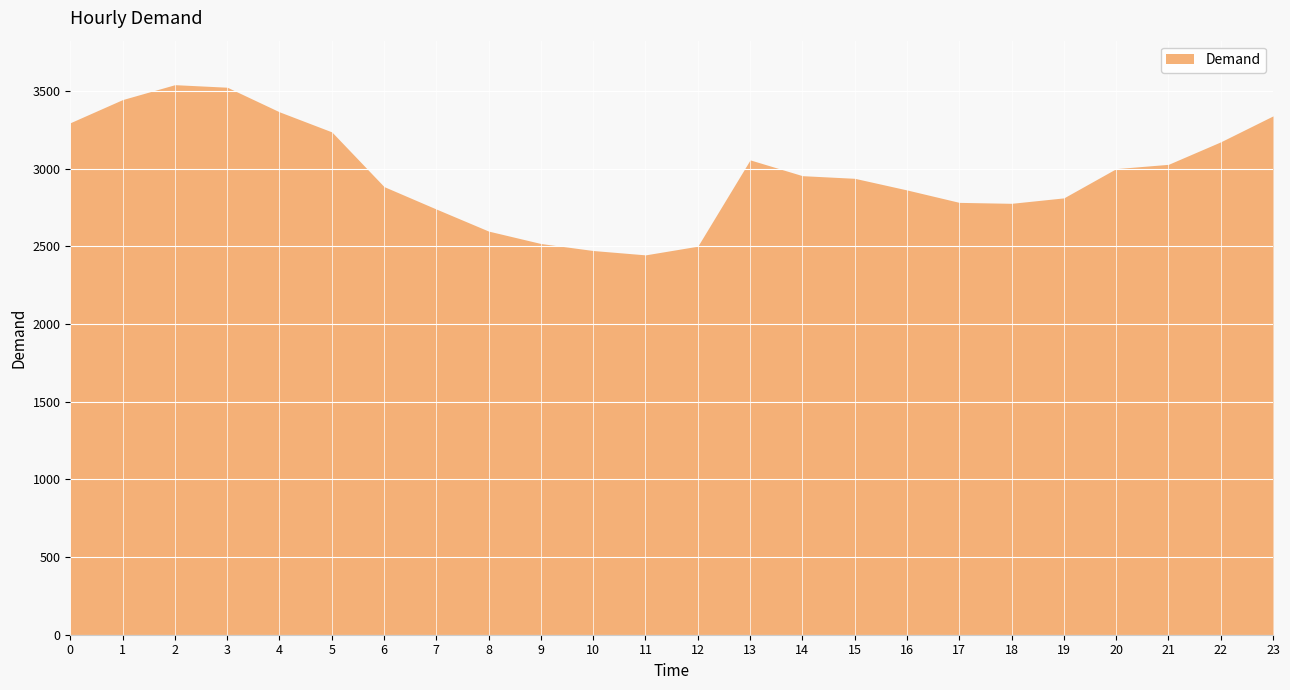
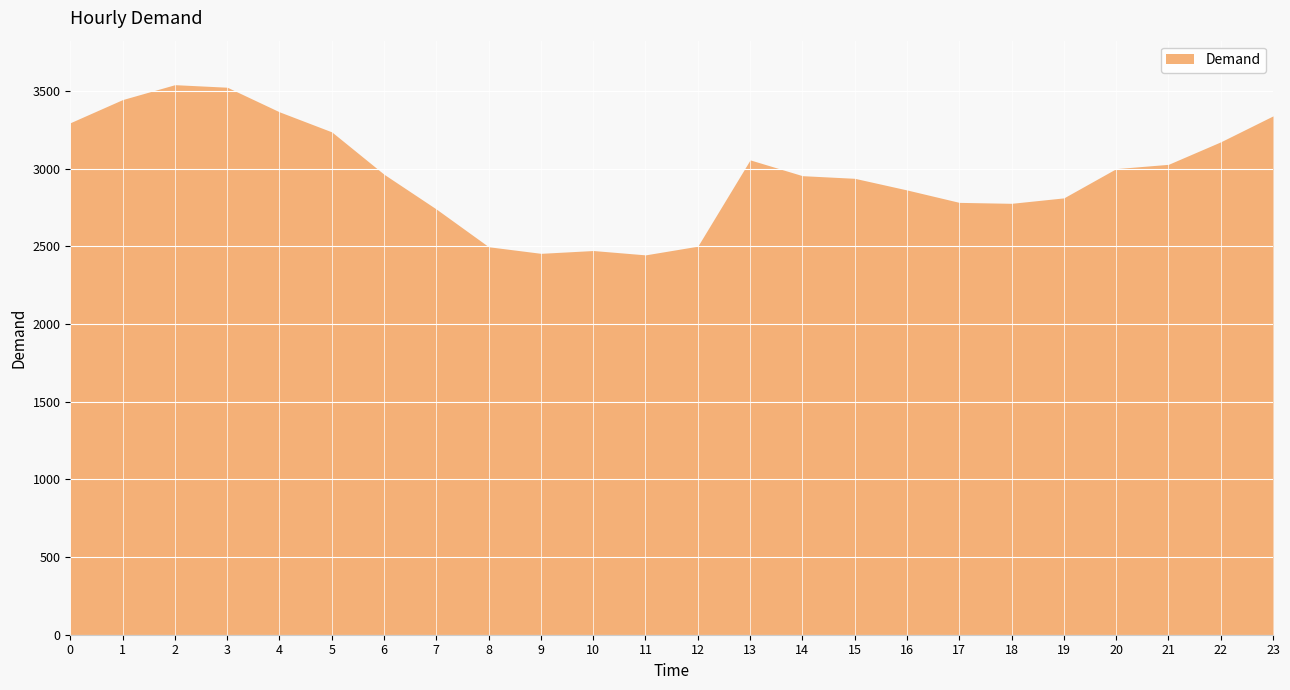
  {
    "0": 3300,
    "1": 3450,
    "2": 3540,
    "3": 3530,
    "4": 3370,
    "5": 3240,
-   "6": 2890,
+   "6": 2970,
    "7": 2740,
-   "8": 2600,
-   "9": 2520,
+   "8": 2500,
+   "9": 2460,
    "10": 2470,
    "11": 2450,
    "12": 2500,
    "13": 3060,
    "14": 2960,
    "15": 2940,
    "16": 2860,
    "17": 2780,
    "18": 2780,
    "19": 2810,
    "20": 3000,
    "21": 3030,
    "22": 3170,
    "23": 3340
  }
